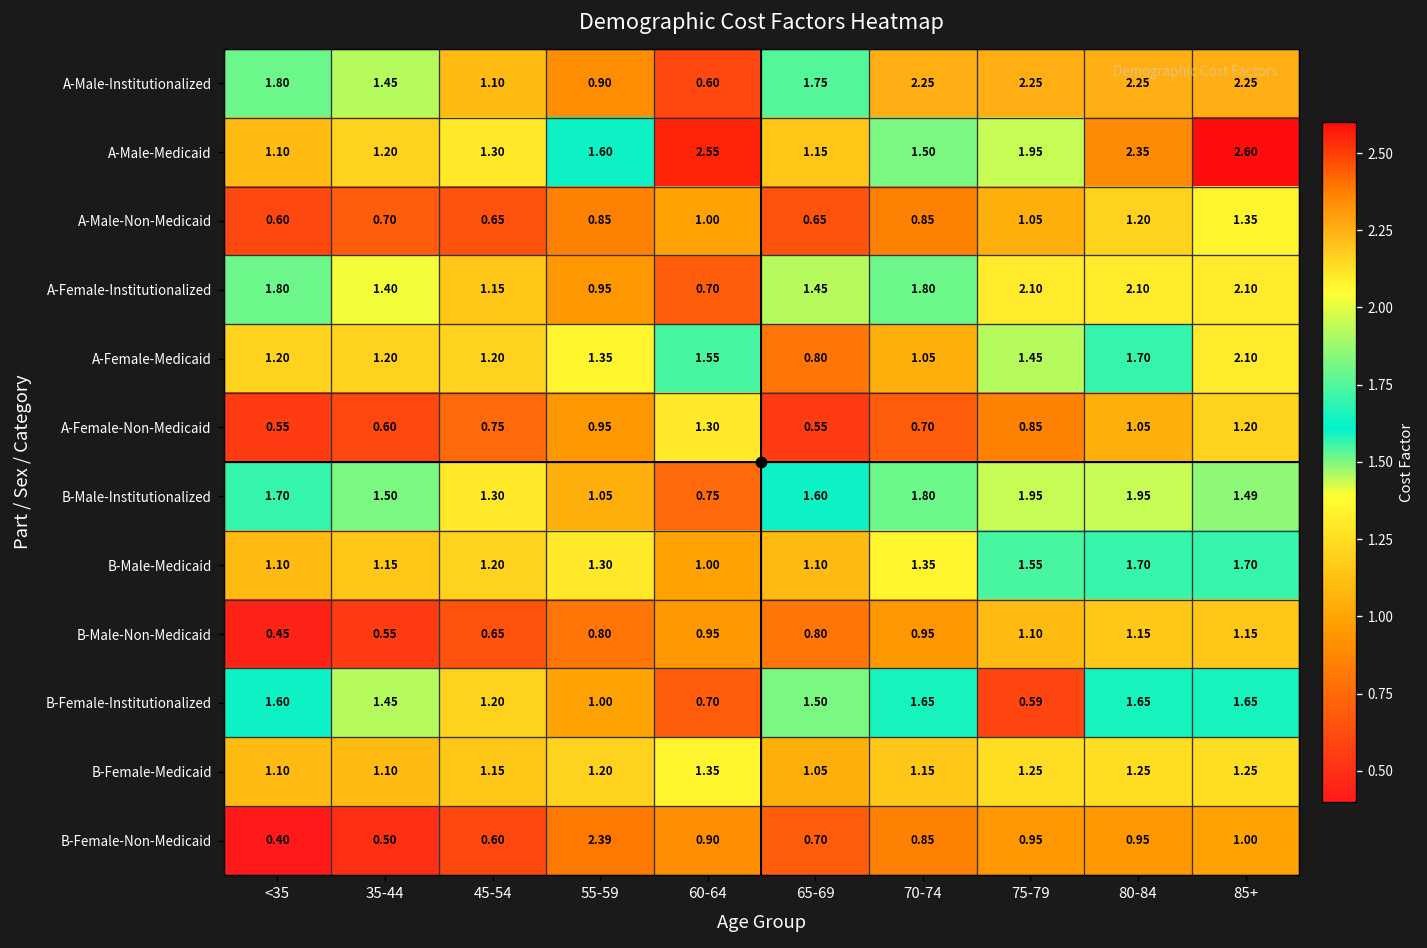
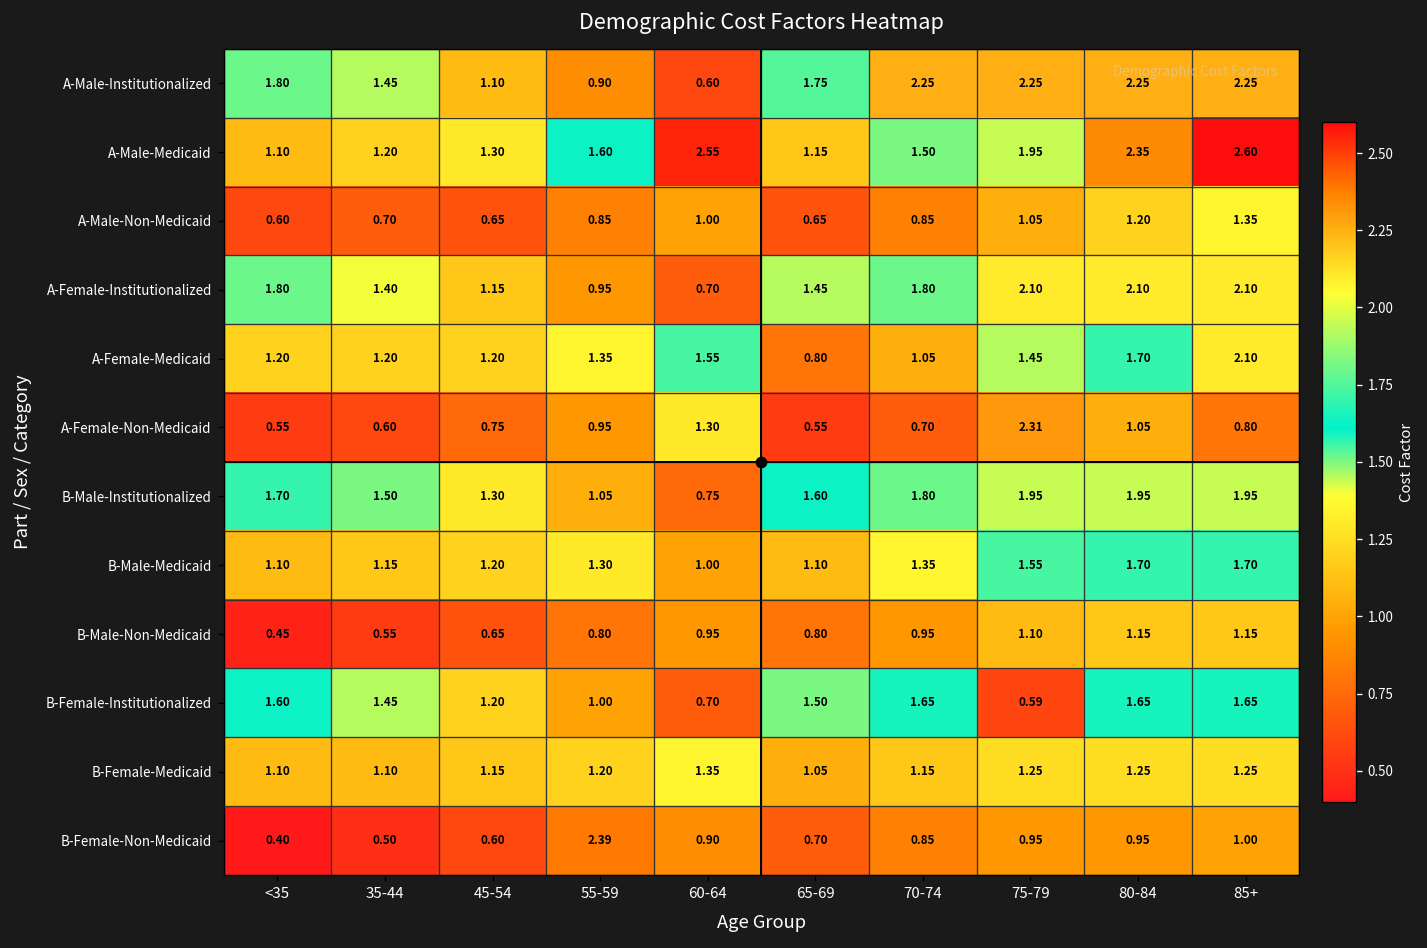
  {
    "A-Male-Institutionalized": {
      "<35": 1.80,
      "35-44": 1.45,
      "45-54": 1.10,
      "55-59": 0.90,
      "60-64": 0.60,
      "65-69": 1.75,
      "70-74": 2.25,
      "75-79": 2.25,
      "80-84": 2.25
    },
    "A-Male-Medicaid": {
      "<35": 1.10,
      "35-44": 1.20,
      "45-54": 1.30,
      "55-59": 1.60,
      "60-64": 2.55,
      "65-69": 1.15,
      "70-74": 1.50,
      "75-79": 1.95,
      "80-84": 2.35,
      "85+": 2.60
    },
    "A-Male-Non-Medicaid": {
      "<35": 0.60,
      "35-44": 0.70,
      "45-54": 0.65,
      "55-59": 0.85,
      "60-64": 1.00,
      "65-69": 0.65,
      "70-74": 0.85,
      "75-79": 1.05,
      "80-84": 1.20,
      "85+": 1.35
    },
    "A-Female-Institutionalized": {
      "<35": 1.80,
      "35-44": 1.40,
      "45-54": 1.15,
      "55-59": 0.95,
      "60-64": 0.70,
      "65-69": 1.45,
      "70-74": 1.80,
      "75-79": 2.10,
      "80-84": 2.10,
      "85+": 2.10
    },
    "A-Female-Medicaid": {
      "<35": 1.20,
      "35-44": 1.20,
      "45-54": 1.20,
      "55-59": 1.35,
      "60-64": 1.55,
      "65-69": 0.80,
      "70-74": 1.05,
      "75-79": 1.45,
      "80-84": 1.70,
      "85+": 2.10
    },
    "A-Female-Non-Medicaid": {
      "<35": 0.55,
      "35-44": 0.60,
      "45-54": 0.75,
      "55-59": 0.95,
      "60-64": 1.30,
      "65-69": 0.55,
      "70-74": 0.70,
-     "75-79": 0.85,
+     "75-79": 2.31,
      "80-84": 1.05,
-     "85+": 1.20
+     "85+": 0.80
    },
    "B-Male-Institutionalized": {
      "<35": 1.70,
      "35-44": 1.50,
      "45-54": 1.30,
      "55-59": 1.05,
      "60-64": 0.75,
      "65-69": 1.60,
      "70-74": 1.80,
      "75-79": 1.95,
      "80-84": 1.95,
-     "85+": 1.49
+     "85+": 1.95
    },
    "B-Male-Medicaid": {
      "<35": 1.10,
      "35-44": 1.15,
      "45-54": 1.20,
      "55-59": 1.30,
      "60-64": 1.00,
      "65-69": 1.10,
      "70-74": 1.35,
      "75-79": 1.55,
      "80-84": 1.70,
      "85+": 1.70
    },
    "B-Male-Non-Medicaid": {
      "<35": 0.45,
      "35-44": 0.55,
      "45-54": 0.65,
      "55-59": 0.80,
      "60-64": 0.95,
      "65-69": 0.80,
      "70-74": 0.95,
      "75-79": 1.10,
      "80-84": 1.15,
      "85+": 1.15
    },
    "B-Female-Institutionalized": {
      "<35": 1.60,
      "35-44": 1.45,
      "45-54": 1.20,
      "55-59": 1.00,
      "60-64": 0.70,
      "65-69": 1.50,
      "70-74": 1.65,
      "75-79": 0.59,
      "80-84": 1.65,
      "85+": 1.65
    },
    "B-Female-Medicaid": {
      "<35": 1.10,
      "35-44": 1.10,
      "45-54": 1.15,
      "55-59": 1.20,
      "60-64": 1.35,
      "65-69": 1.05,
      "70-74": 1.15,
      "75-79": 1.25,
      "80-84": 1.25,
      "85+": 1.25
    },
    "B-Female-Non-Medicaid": {
      "<35": 0.40,
      "35-44": 0.50,
      "45-54": 0.60,
      "55-59": 2.39,
      "60-64": 0.90,
      "65-69": 0.70,
      "70-74": 0.85,
      "75-79": 0.95,
      "80-84": 0.95,
      "85+": 1.00
    }
  }
